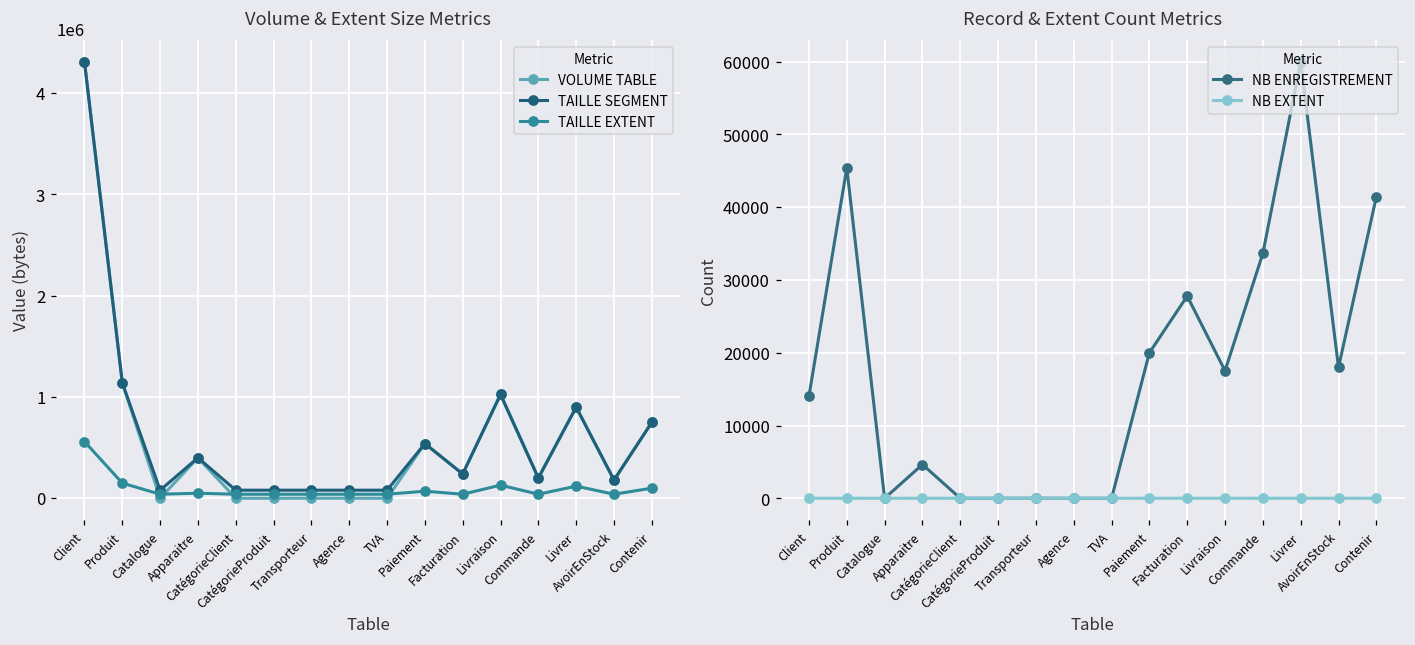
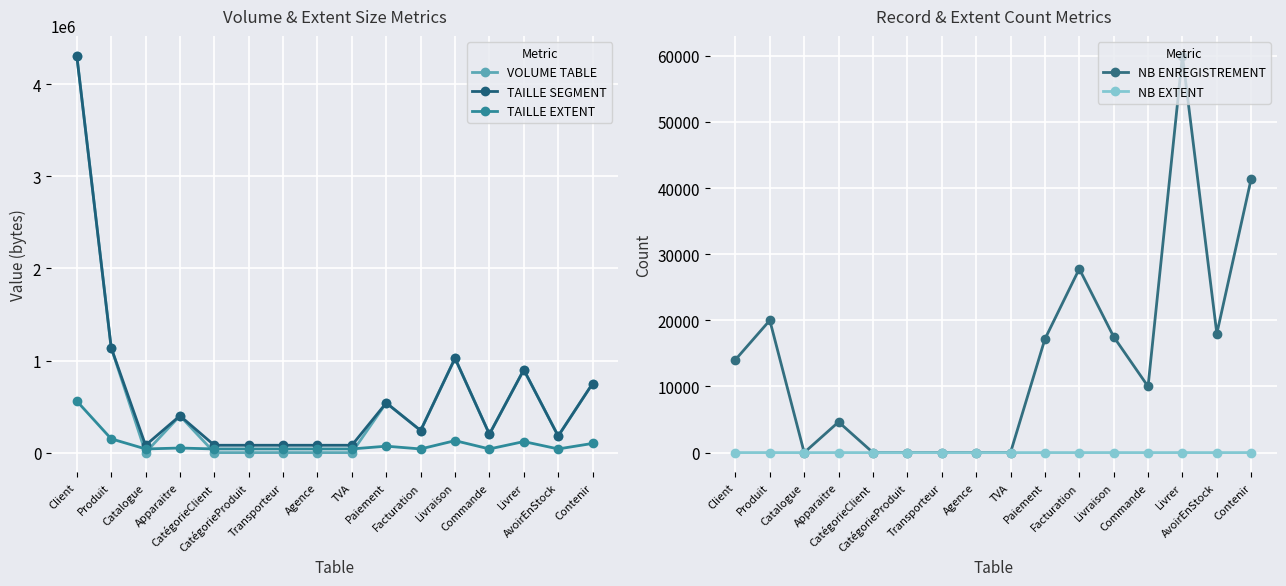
  {
    "Record & Extent Count Metrics": {
      "NB ENREGISTREMENT": {
        "Client": 14000,
-       "Produit": 45000,
+       "Produit": 20000,
        "Apparaitre": 5000,
-       "Paiement": 20000,
+       "Paiement": 17000,
        "Facturation": 28000,
        "Livraison": 18000,
-       "Commande": 34000,
+       "Commande": 10000,
        "AvoirEnStock": 18000,
        "Contenir": 41000
      },
      "NB EXTENT": {
        "Client": 0,
        "Produit": 0,
        "Apparaitre": 0,
        "Paiement": 0,
        "Facturation": 0,
        "Livraison": 0,
        "Commande": 0,
        "Livrer": 0,
        "AvoirEnStock": 0,
        "Contenir": 0
      }
    }
  }
